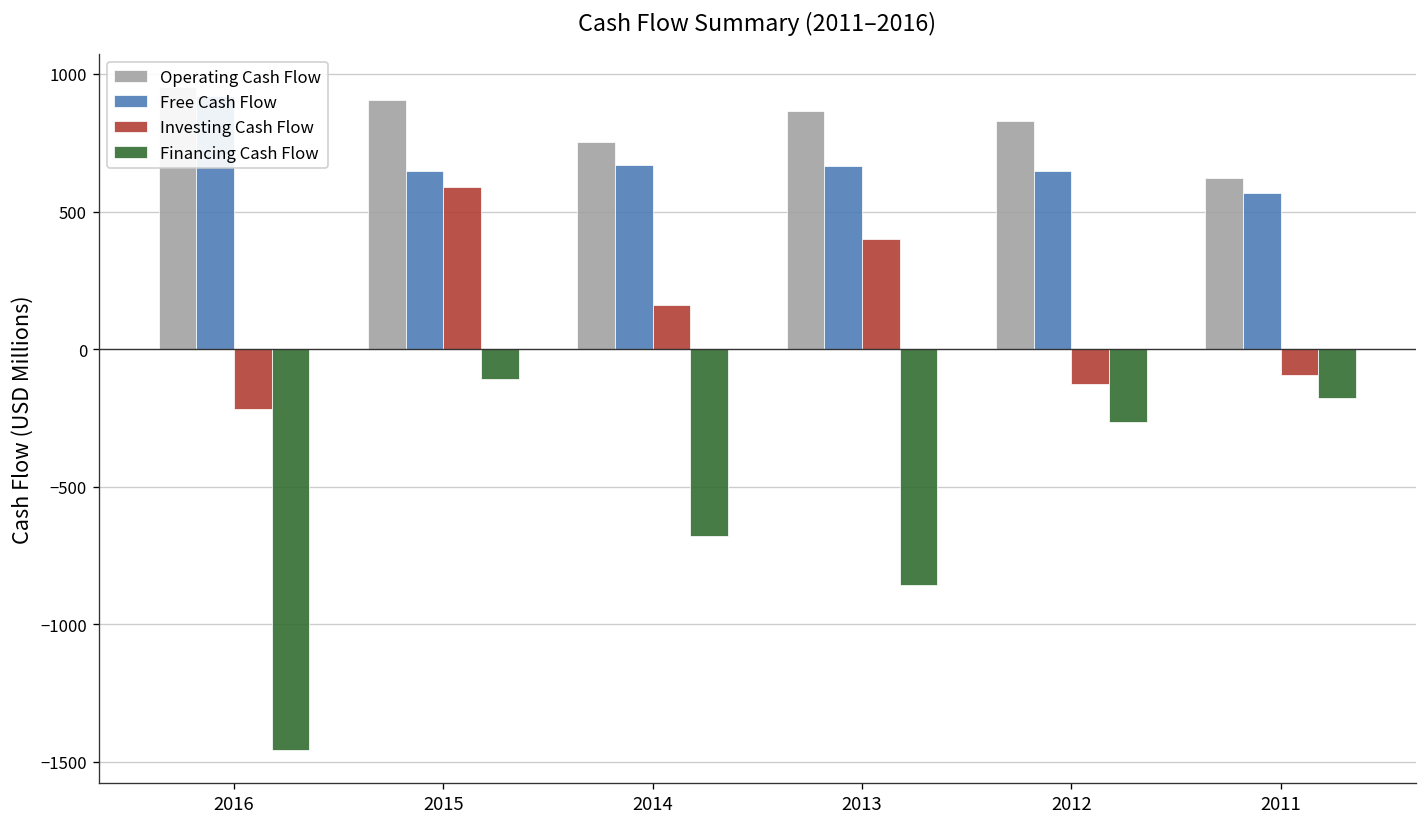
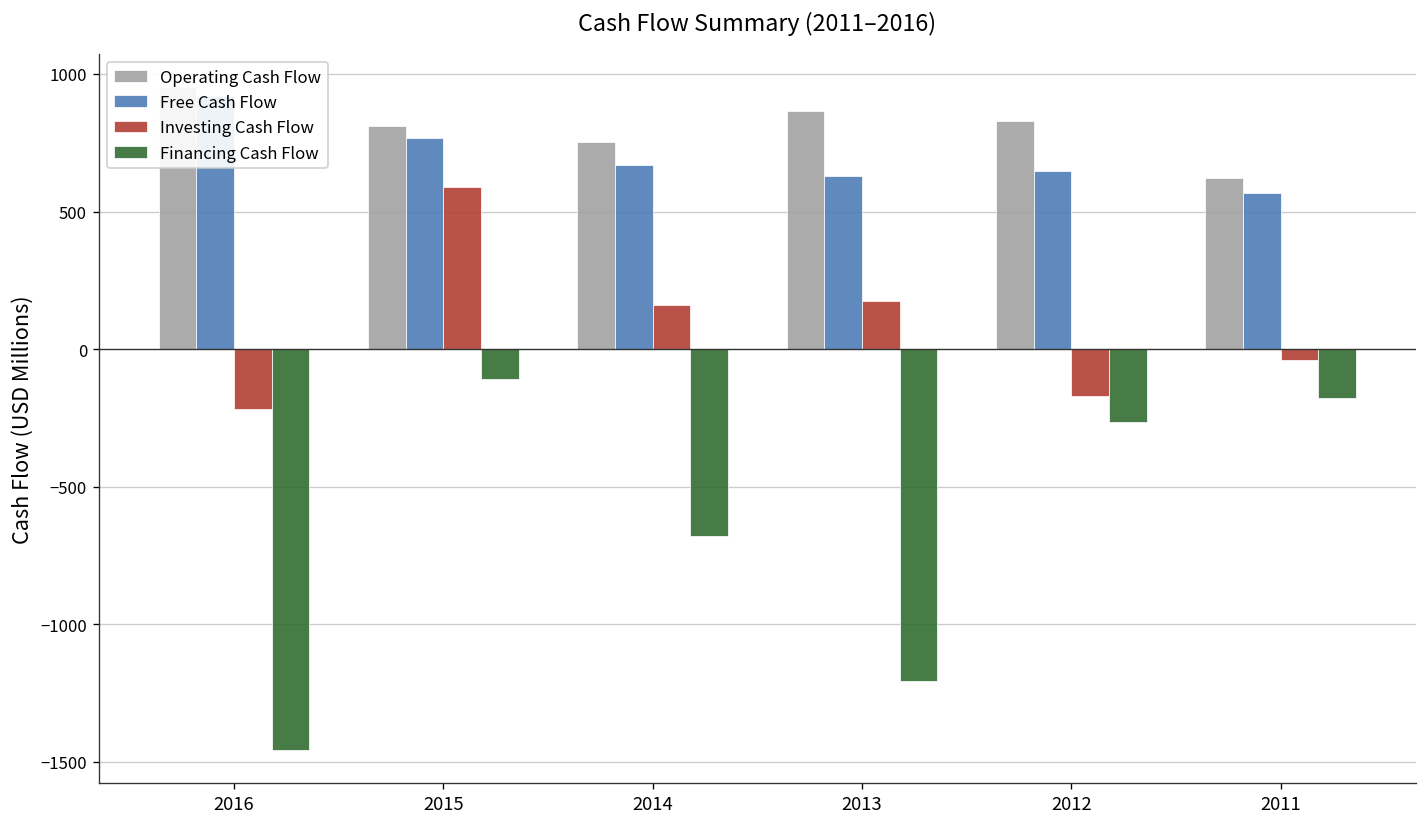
  {
    "Operating Cash Flow": {
-     "2015": 910,
+     "2015": 810,
      "2014": 750,
      "2013": 860,
      "2012": 830,
      "2011": 620
    },
    "Free Cash Flow": {
-     "2015": 650,
+     "2015": 770,
      "2014": 670,
-     "2013": 670,
+     "2013": 630,
      "2012": 650,
      "2011": 570
    },
    "Investing Cash Flow": {
      "2016": -220,
      "2015": 590,
      "2014": 160,
-     "2013": 400,
-     "2012": -130,
-     "2011": -90
+     "2013": 180,
+     "2012": -170,
+     "2011": -40
    },
    "Financing Cash Flow": {
      "2016": -1460,
      "2015": -110,
      "2014": -680,
-     "2013": -860,
+     "2013": -1210,
      "2012": -260,
      "2011": -180
    }
  }
